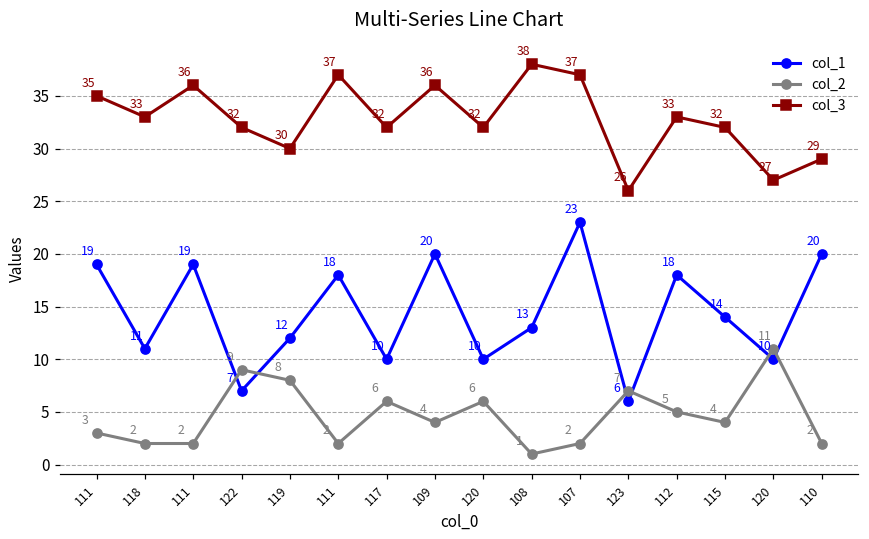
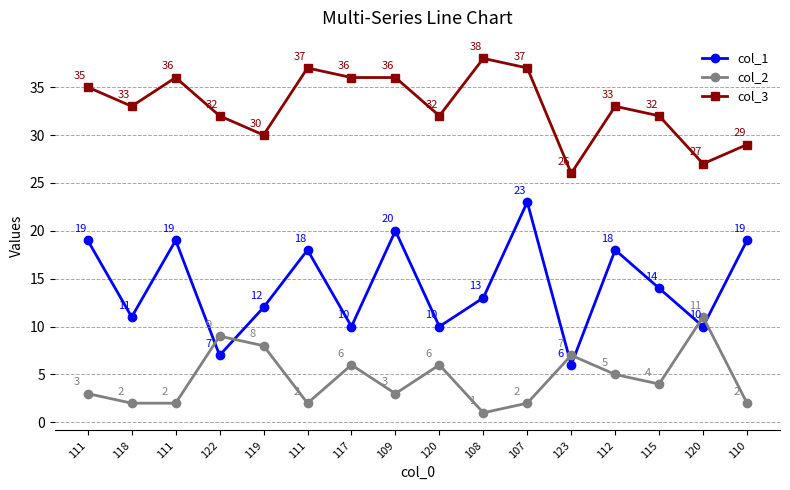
  {
    "col_1": {
      "118": 11,
      "122": 7,
      "119": 12,
      "117": 10,
      "109": 20,
      "108": 13,
      "107": 23,
      "123": 6,
      "112": 18,
      "115": 14,
-     "110": 20
+     "110": 19
    },
    "col_2": {
      "118": 2,
      "122": 9,
      "119": 8,
      "117": 6,
-     "109": 4,
+     "109": 3,
      "108": 1,
      "107": 2,
      "123": 7,
      "112": 5,
      "115": 4,
      "110": 2
    },
    "col_3": {
      "118": 33,
      "122": 32,
      "119": 30,
-     "117": 32,
+     "117": 36,
      "109": 36,
      "108": 38,
      "107": 37,
      "123": 26,
      "112": 33,
      "115": 32,
      "110": 29
    }
  }
